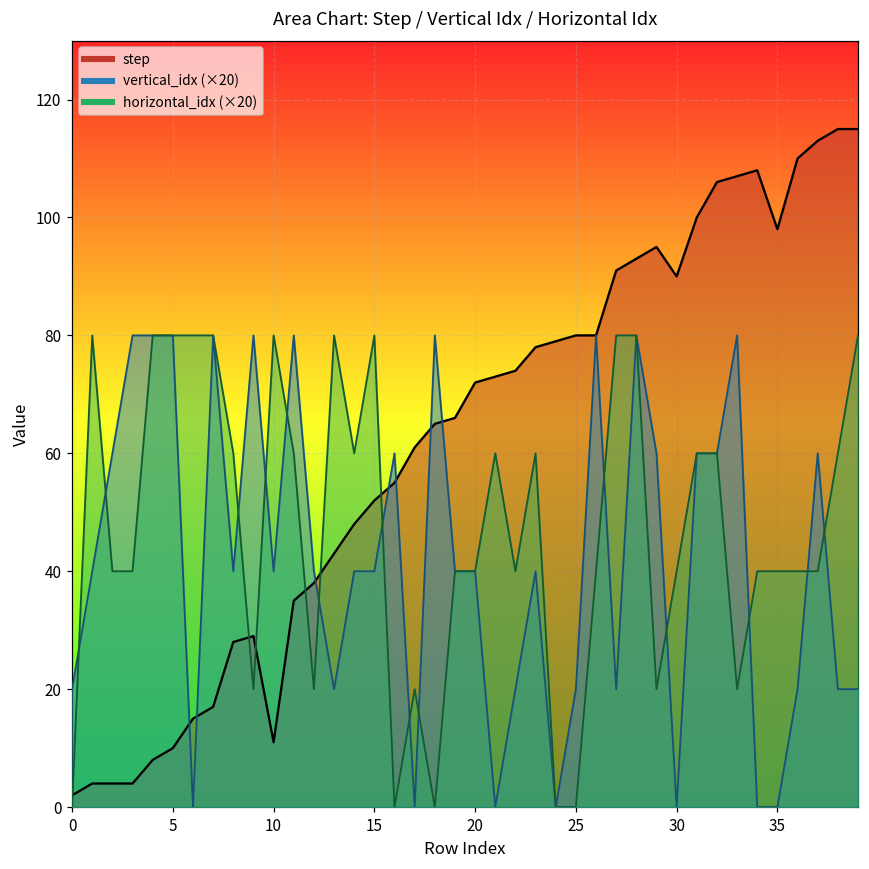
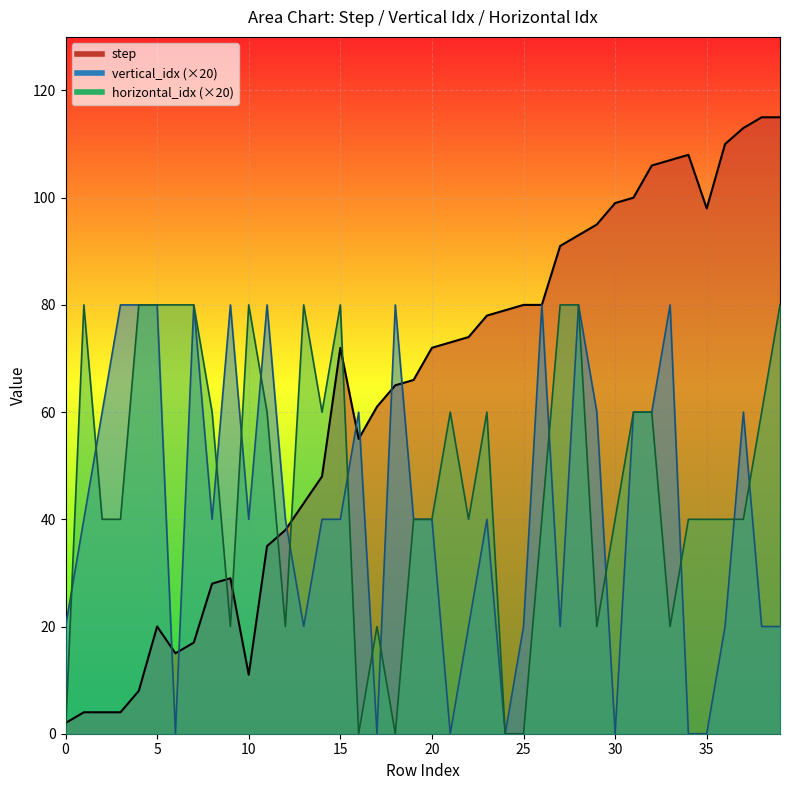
  {
    "step": {
      "0": 2,
-     "5": 10,
+     "5": 20,
      "10": 11,
-     "15": 52,
+     "15": 72,
      "20": 72,
      "25": 80,
-     "30": 90,
+     "30": 99,
      "35": 98
    }
  }
